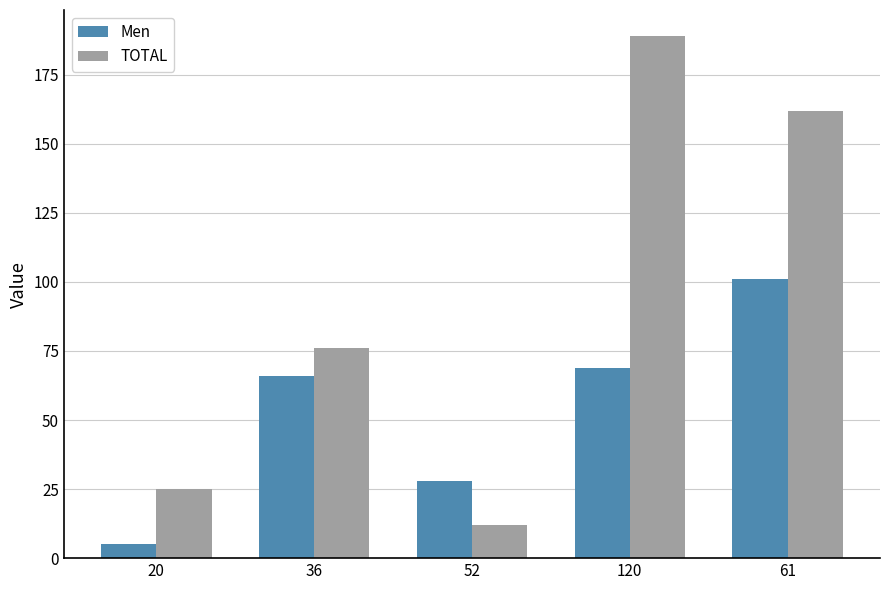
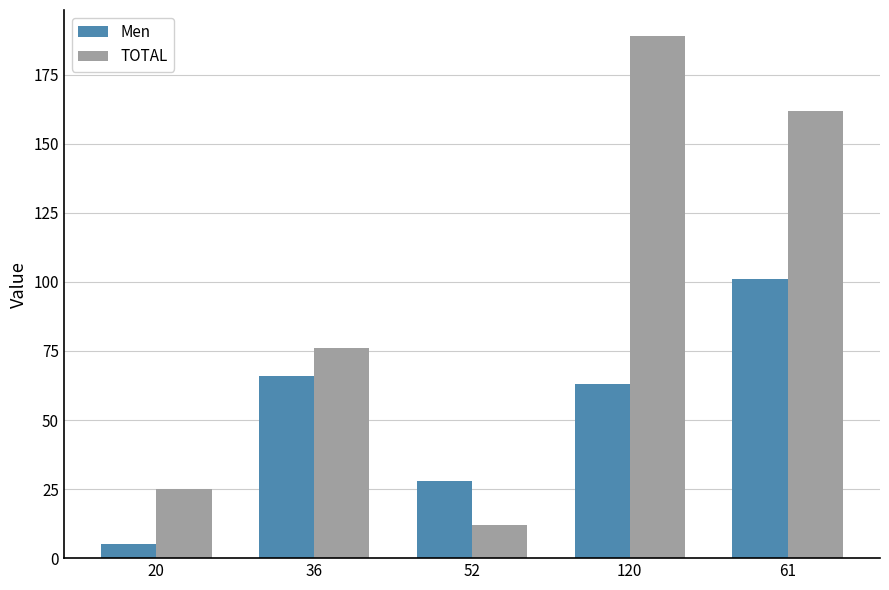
  {
    "Men": {
      "20": 5,
      "36": 66,
      "52": 28,
-     "120": 69,
+     "120": 63,
      "61": 101
    },
    "TOTAL": {
      "20": 25,
      "36": 76,
      "52": 12,
      "120": 189,
      "61": 162
    }
  }
